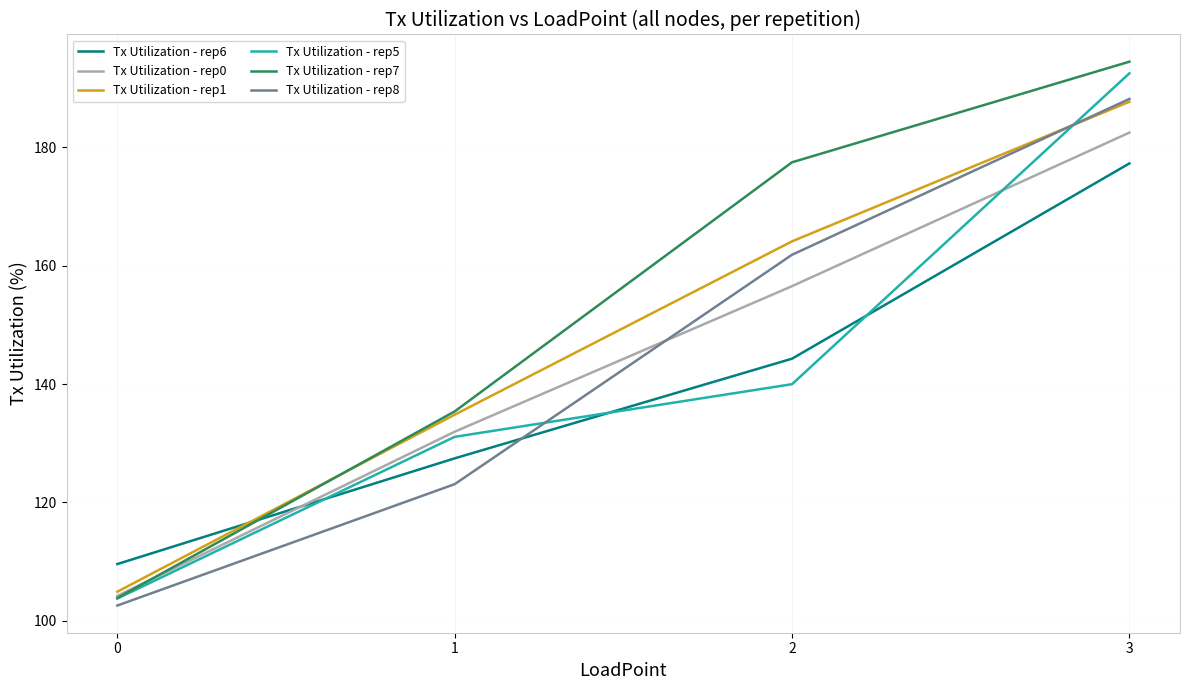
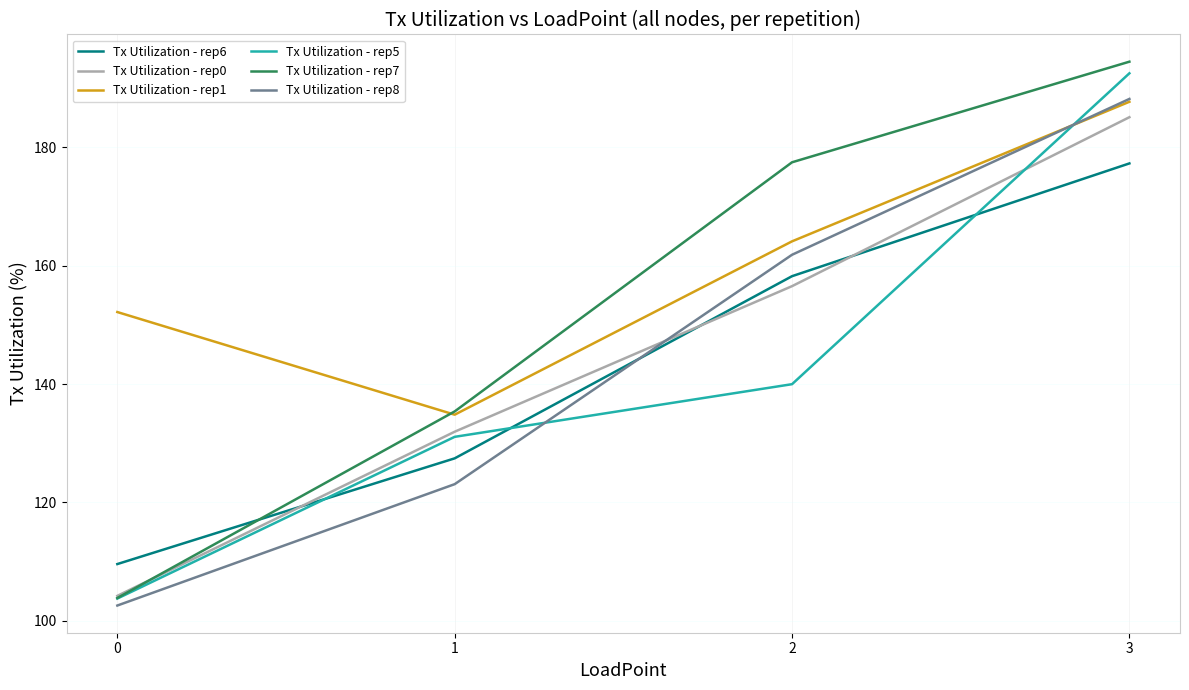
  {
    "Tx Utilization - rep6": {
      "0": 110,
      "1": 127,
-     "2": 144,
+     "2": 158,
      "3": 177
    },
    "Tx Utilization - rep0": {
      "1": 132,
      "2": 157,
-     "3": 182
+     "3": 185
    },
    "Tx Utilization - rep1": {
-     "0": 105,
+     "0": 152,
      "1": 135,
      "2": 164,
      "3": 188
    },
    "Tx Utilization - rep5": {
      "1": 131,
      "2": 140,
      "3": 192
    },
    "Tx Utilization - rep7": {
      "1": 135,
      "2": 177,
      "3": 194
    },
    "Tx Utilization - rep8": {
      "0": 103,
      "1": 123,
      "2": 162,
      "3": 188
    }
  }
